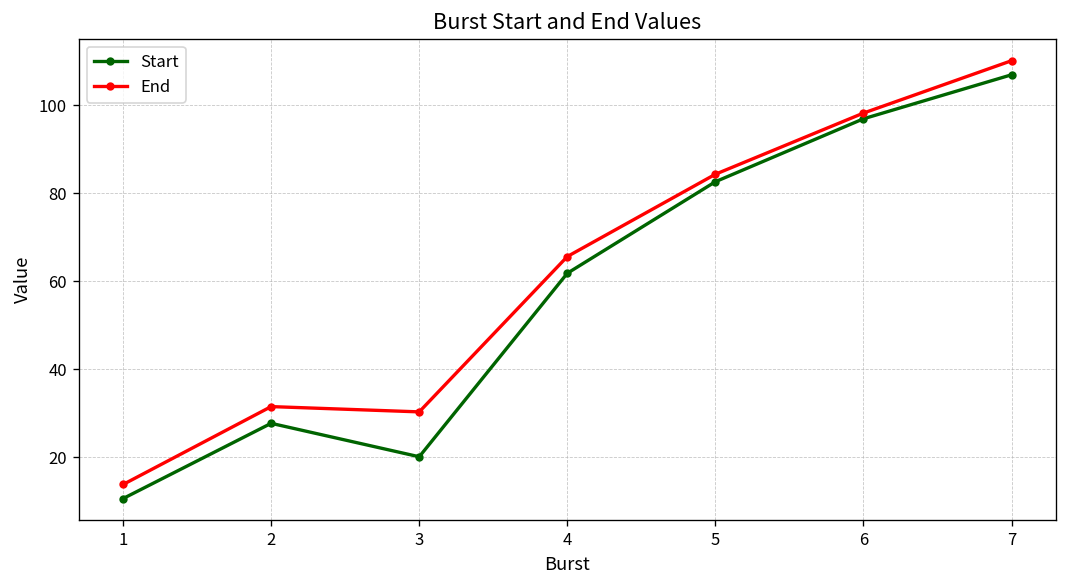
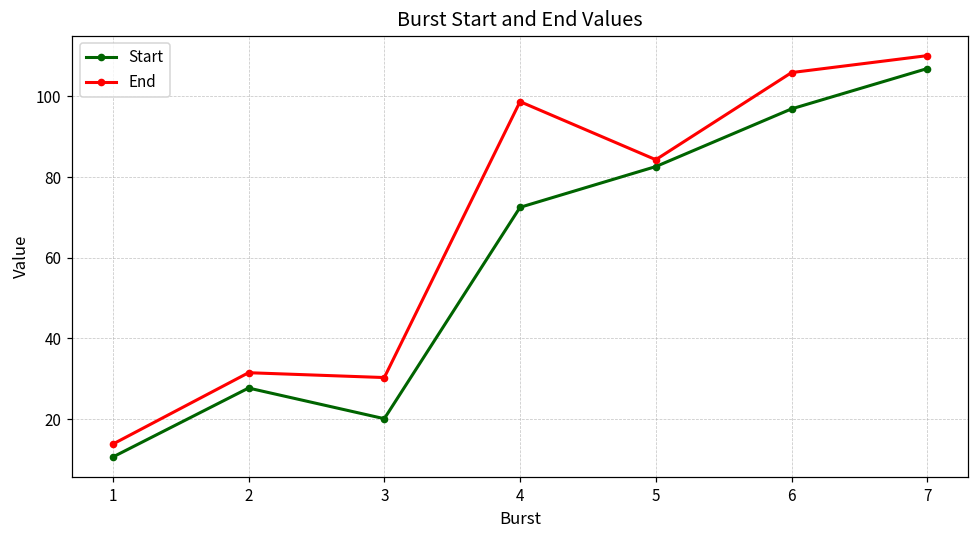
  {
    "Start": {
      "1": 11,
      "2": 28,
      "3": 20,
-     "4": 62,
+     "4": 73,
      "5": 83,
      "6": 97,
      "7": 107
    },
    "End": {
      "1": 14,
      "2": 32,
      "3": 30,
-     "4": 66,
+     "4": 99,
      "5": 84,
-     "6": 98,
+     "6": 106,
      "7": 110
    }
  }
